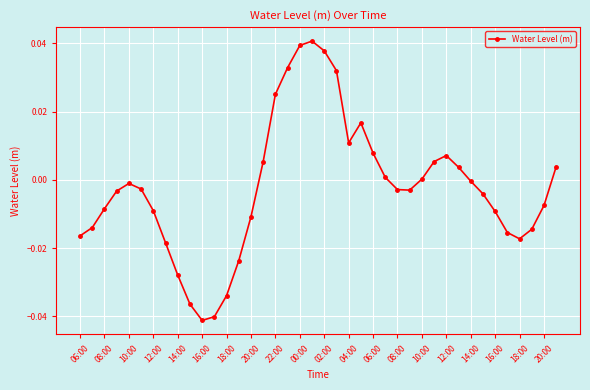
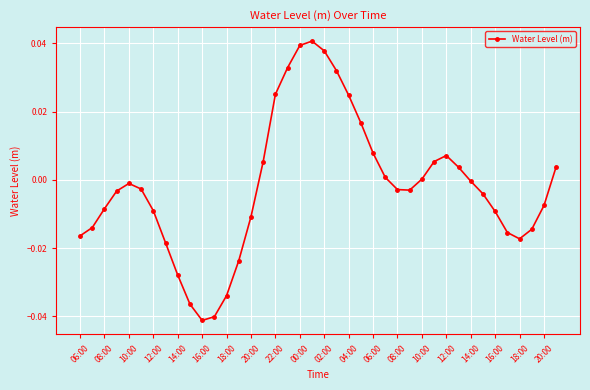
  {
    "22:00": 0.025,
    "00:00": 0.039,
    "02:00": 0.038,
-   "04:00": 0.011
+   "04:00": 0.025
  }
